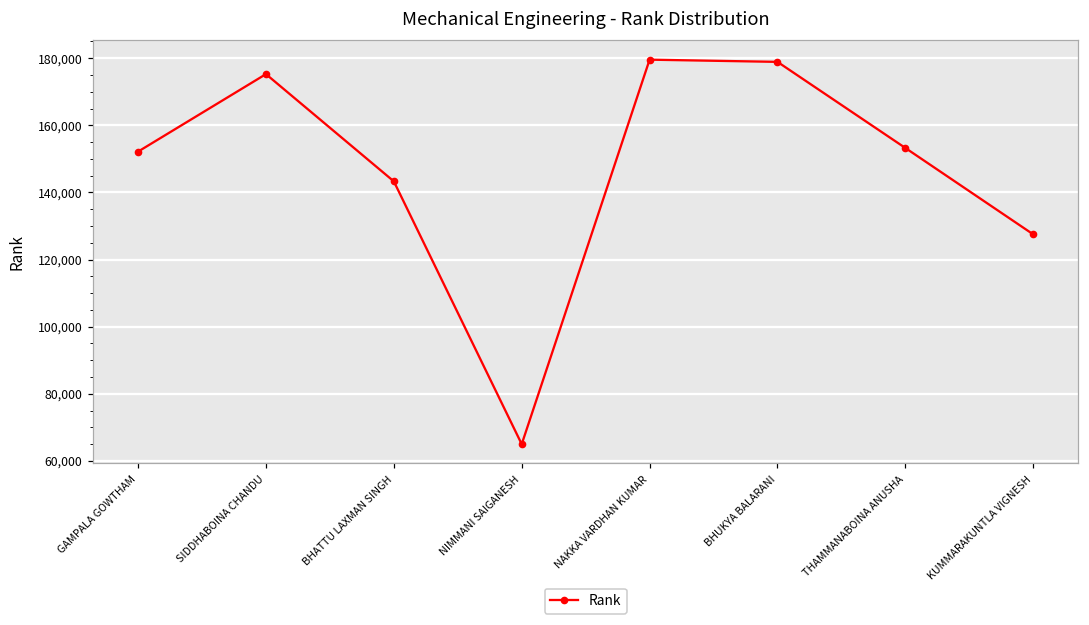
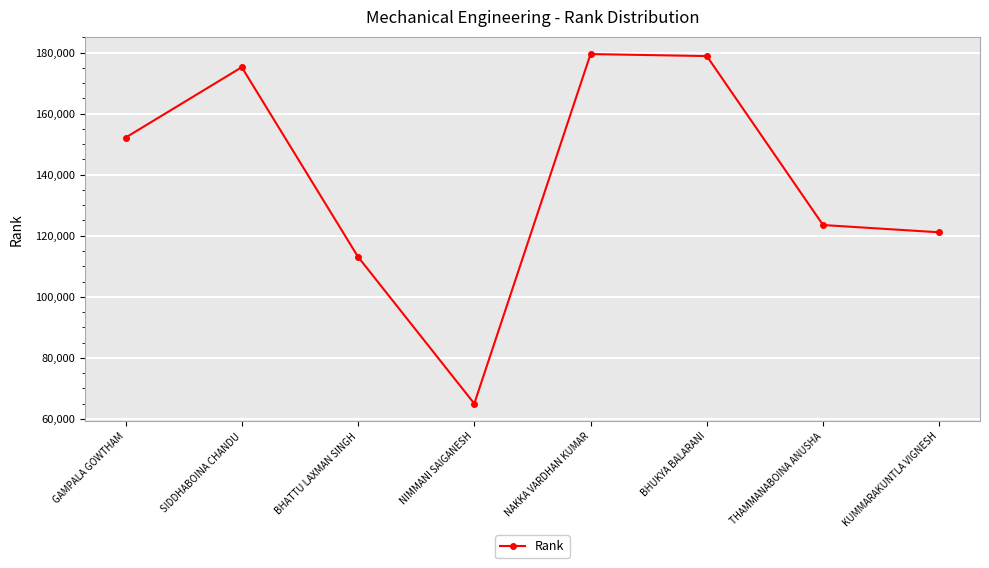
  {
    "GAMPALA GOWTHAM": "152,000",
    "SIDDHABOINA CHANDU": "175,000",
-   "BHATTU LAXMAN SINGH": "143,000",
+   "BHATTU LAXMAN SINGH": "113,000",
    "NIMMANI SAIGANESH": "65,000",
    "NAKKA VARDHAN KUMAR": "180,000",
    "BHUKYA BALARANI": "179,000",
-   "THAMMANABOINA ANUSHA": "153,000",
-   "KUMMARAKUNTLA VIGNESH": "127,000"
+   "THAMMANABOINA ANUSHA": "124,000",
+   "KUMMARAKUNTLA VIGNESH": "121,000"
  }
